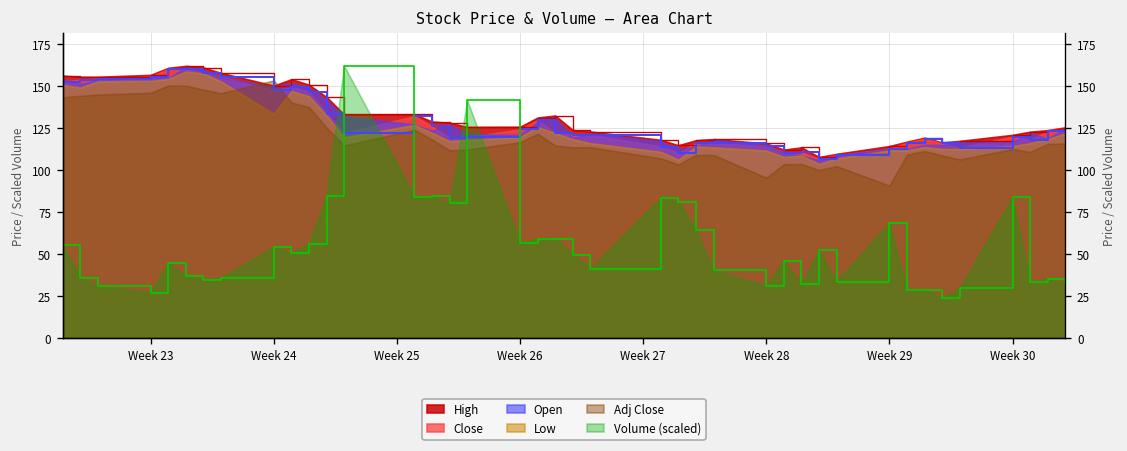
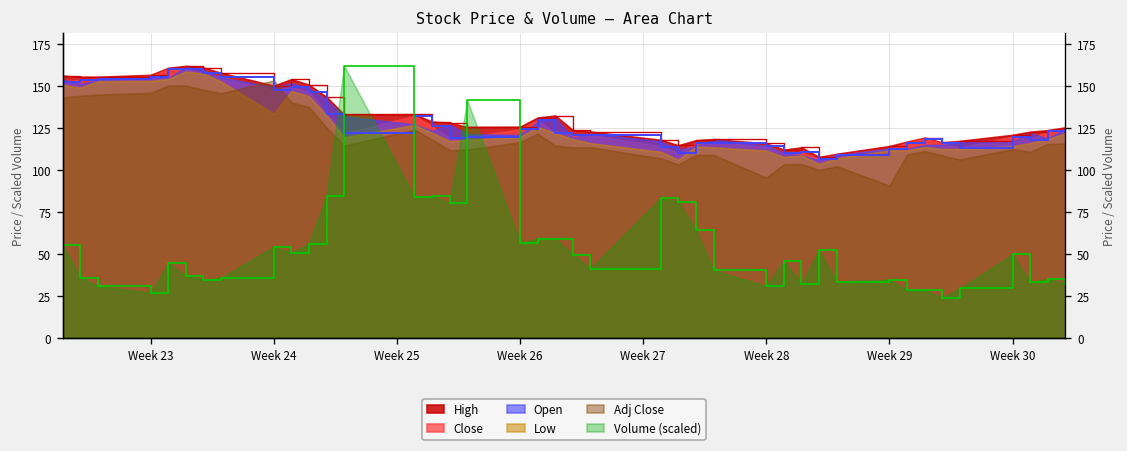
  {
    "Open": {
      "Week 30": 117
    },
    "Low": {
      "Week 23": 153,
      "Week 24": 134,
      "Week 28": 112
    },
    "Adj Close": {
      "Week 23": 146,
      "Week 24": 154,
      "Week 26": 117,
      "Week 28": 96,
      "Week 29": 91
    },
    "Volume (scaled)": {
      "Week 23": 27,
      "Week 24": 54,
      "Week 26": 57,
      "Week 28": 31,
-     "Week 29": 68,
-     "Week 30": 84
+     "Week 29": 35,
+     "Week 30": 50
    }
  }
